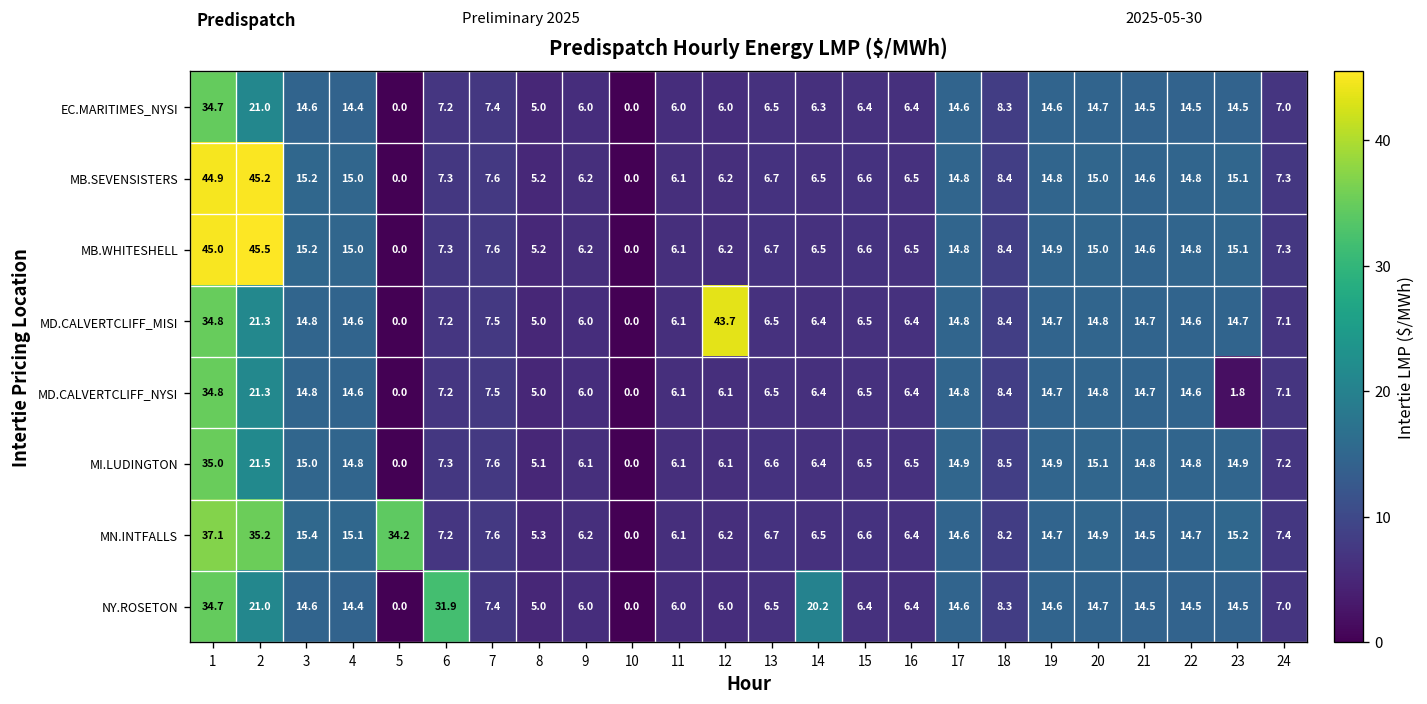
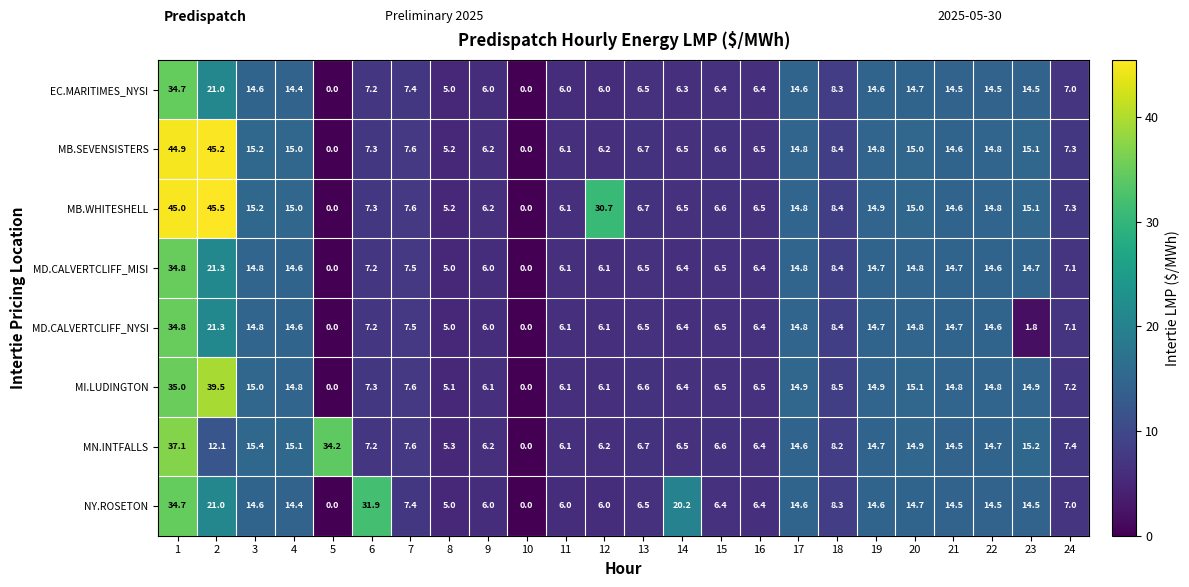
  {
    "EC.MARITIMES_NYSI": {
      "1": 34.7,
      "2": 21.0,
      "3": 14.6,
      "4": 14.4,
      "5": 0.0,
      "6": 7.2,
      "7": 7.4,
      "8": 5.0,
      "9": 6.0,
      "10": 0.0,
      "11": 6.0,
      "12": 6.0,
      "13": 6.5,
      "14": 6.3,
      "15": 6.4,
      "16": 6.4,
      "17": 14.6,
      "18": 8.3,
      "19": 14.6,
      "20": 14.7,
      "21": 14.5,
      "22": 14.5,
      "23": 14.5,
      "24": 7.0
    },
    "MB.SEVENSISTERS": {
      "1": 44.9,
      "2": 45.2,
      "3": 15.2,
      "4": 15.0,
      "5": 0.0,
      "6": 7.3,
      "7": 7.6,
      "8": 5.2,
      "9": 6.2,
      "10": 0.0,
      "11": 6.1,
      "12": 6.2,
      "13": 6.7,
      "14": 6.5,
      "15": 6.6,
      "16": 6.5,
      "17": 14.8,
      "18": 8.4,
      "19": 14.8,
      "20": 15.0,
      "21": 14.6,
      "22": 14.8,
      "23": 15.1,
      "24": 7.3
    },
    "MB.WHITESHELL": {
      "1": 45.0,
      "2": 45.5,
      "3": 15.2,
      "4": 15.0,
      "5": 0.0,
      "6": 7.3,
      "7": 7.6,
      "8": 5.2,
      "9": 6.2,
      "10": 0.0,
      "11": 6.1,
-     "12": 6.2,
+     "12": 30.7,
      "13": 6.7,
      "14": 6.5,
      "15": 6.6,
      "16": 6.5,
      "17": 14.8,
      "18": 8.4,
      "19": 14.9,
      "20": 15.0,
      "21": 14.6,
      "22": 14.8,
      "23": 15.1,
      "24": 7.3
    },
    "MD.CALVERTCLIFF_MISI": {
      "1": 34.8,
      "2": 21.3,
      "3": 14.8,
      "4": 14.6,
      "5": 0.0,
      "6": 7.2,
      "7": 7.5,
      "8": 5.0,
      "9": 6.0,
      "10": 0.0,
      "11": 6.1,
-     "12": 43.7,
+     "12": 6.1,
      "13": 6.5,
      "14": 6.4,
      "15": 6.5,
      "16": 6.4,
      "17": 14.8,
      "18": 8.4,
      "19": 14.7,
      "20": 14.8,
      "21": 14.7,
      "22": 14.6,
      "23": 14.7,
      "24": 7.1
    },
    "MD.CALVERTCLIFF_NYSI": {
      "1": 34.8,
      "2": 21.3,
      "3": 14.8,
      "4": 14.6,
      "5": 0.0,
      "6": 7.2,
      "7": 7.5,
      "8": 5.0,
      "9": 6.0,
      "10": 0.0,
      "11": 6.1,
      "12": 6.1,
      "13": 6.5,
      "14": 6.4,
      "15": 6.5,
      "16": 6.4,
      "17": 14.8,
      "18": 8.4,
      "19": 14.7,
      "20": 14.8,
      "21": 14.7,
      "22": 14.6,
      "23": 1.8,
      "24": 7.1
    },
    "MI.LUDINGTON": {
      "1": 35.0,
-     "2": 21.5,
+     "2": 39.5,
      "3": 15.0,
      "4": 14.8,
      "5": 0.0,
      "6": 7.3,
      "7": 7.6,
      "8": 5.1,
      "9": 6.1,
      "10": 0.0,
      "11": 6.1,
      "12": 6.1,
      "13": 6.6,
      "14": 6.4,
      "15": 6.5,
      "16": 6.5,
      "17": 14.9,
      "18": 8.5,
      "19": 14.9,
      "20": 15.1,
      "21": 14.8,
      "22": 14.8,
      "23": 14.9,
      "24": 7.2
    },
    "MN.INTFALLS": {
      "1": 37.1,
-     "2": 35.2,
+     "2": 12.1,
      "3": 15.4,
      "4": 15.1,
      "5": 34.2,
      "6": 7.2,
      "7": 7.6,
      "8": 5.3,
      "9": 6.2,
      "10": 0.0,
      "11": 6.1,
      "12": 6.2,
      "13": 6.7,
      "14": 6.5,
      "15": 6.6,
      "16": 6.4,
      "17": 14.6,
      "18": 8.2,
      "19": 14.7,
      "20": 14.9,
      "21": 14.5,
      "22": 14.7,
      "23": 15.2,
      "24": 7.4
    },
    "NY.ROSETON": {
      "1": 34.7,
      "2": 21.0,
      "3": 14.6,
      "4": 14.4,
      "5": 0.0,
      "6": 31.9,
      "7": 7.4,
      "8": 5.0,
      "9": 6.0,
      "10": 0.0,
      "11": 6.0,
      "12": 6.0,
      "13": 6.5,
      "14": 20.2,
      "15": 6.4,
      "16": 6.4,
      "17": 14.6,
      "18": 8.3,
      "19": 14.6,
      "20": 14.7,
      "21": 14.5,
      "22": 14.5,
      "23": 14.5,
      "24": 7.0
    }
  }
